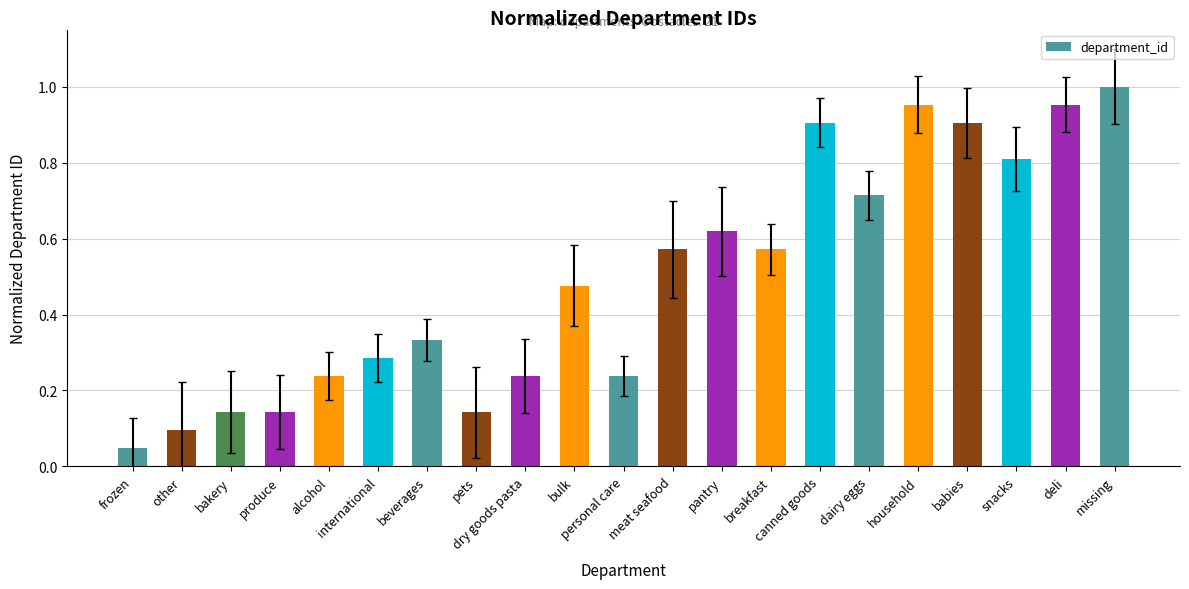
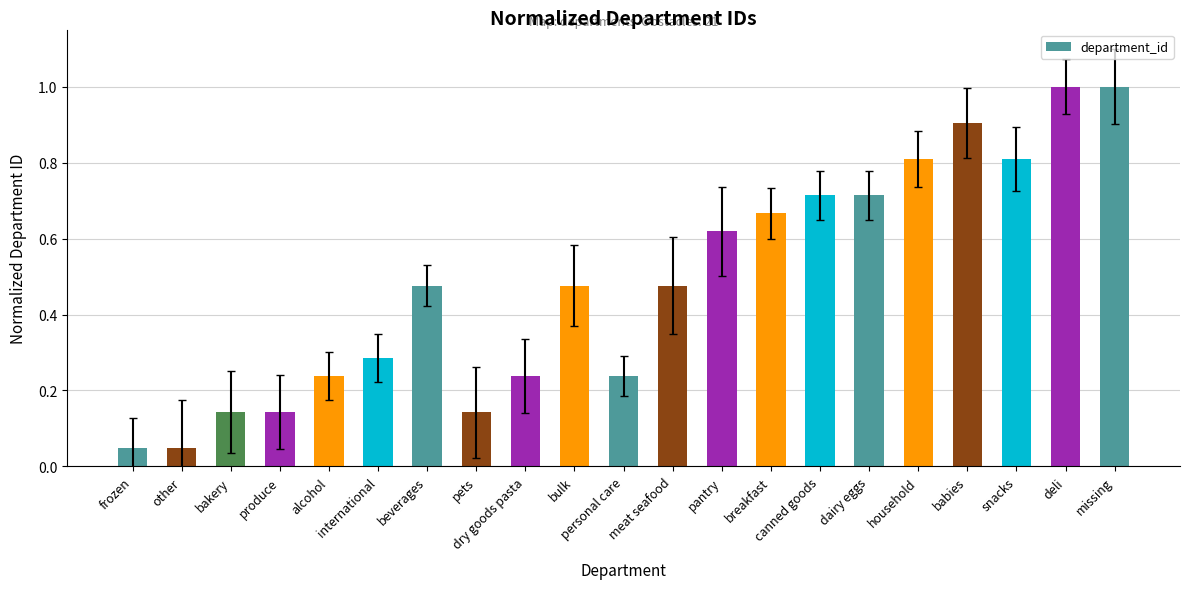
  {
    "department_id": {
      "frozen": 0.05,
-     "other": 0.10,
+     "other": 0.05,
      "bakery": 0.14,
      "produce": 0.14,
      "alcohol": 0.24,
      "international": 0.29,
-     "beverages": 0.33,
+     "beverages": 0.48,
      "pets": 0.14,
      "dry goods pasta": 0.24,
      "bulk": 0.48,
      "personal care": 0.24,
-     "meat seafood": 0.57,
+     "meat seafood": 0.48,
      "pantry": 0.62,
-     "breakfast": 0.57,
-     "canned goods": 0.90,
+     "breakfast": 0.67,
+     "canned goods": 0.71,
      "dairy eggs": 0.71,
-     "household": 0.95,
+     "household": 0.81,
      "babies": 0.90,
      "snacks": 0.81,
-     "deli": 0.95,
+     "deli": 1.00,
      "missing": 1.00
    }
  }
